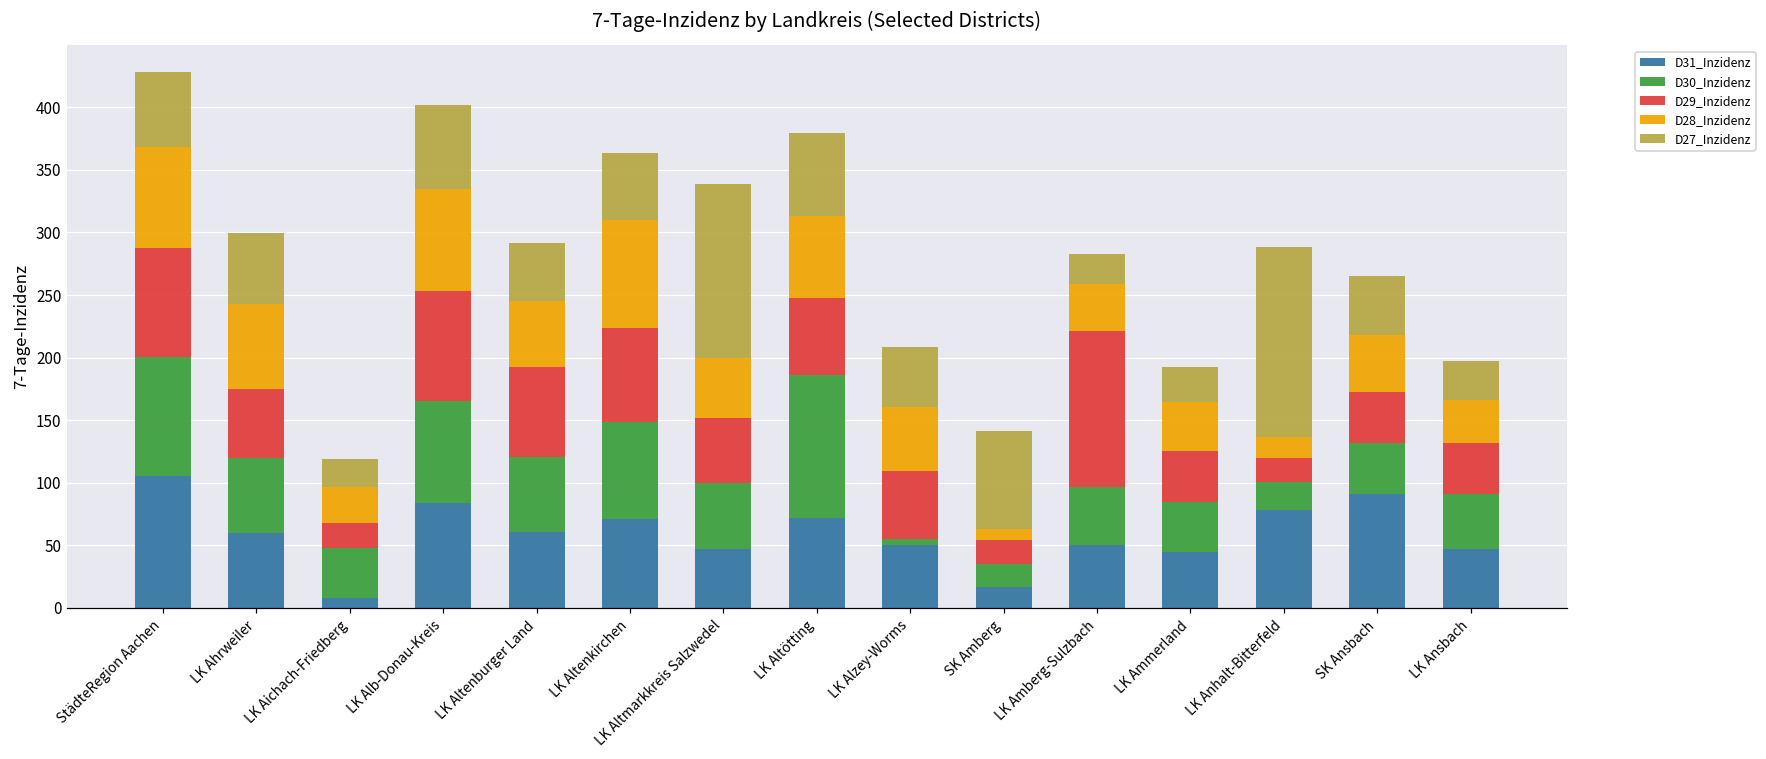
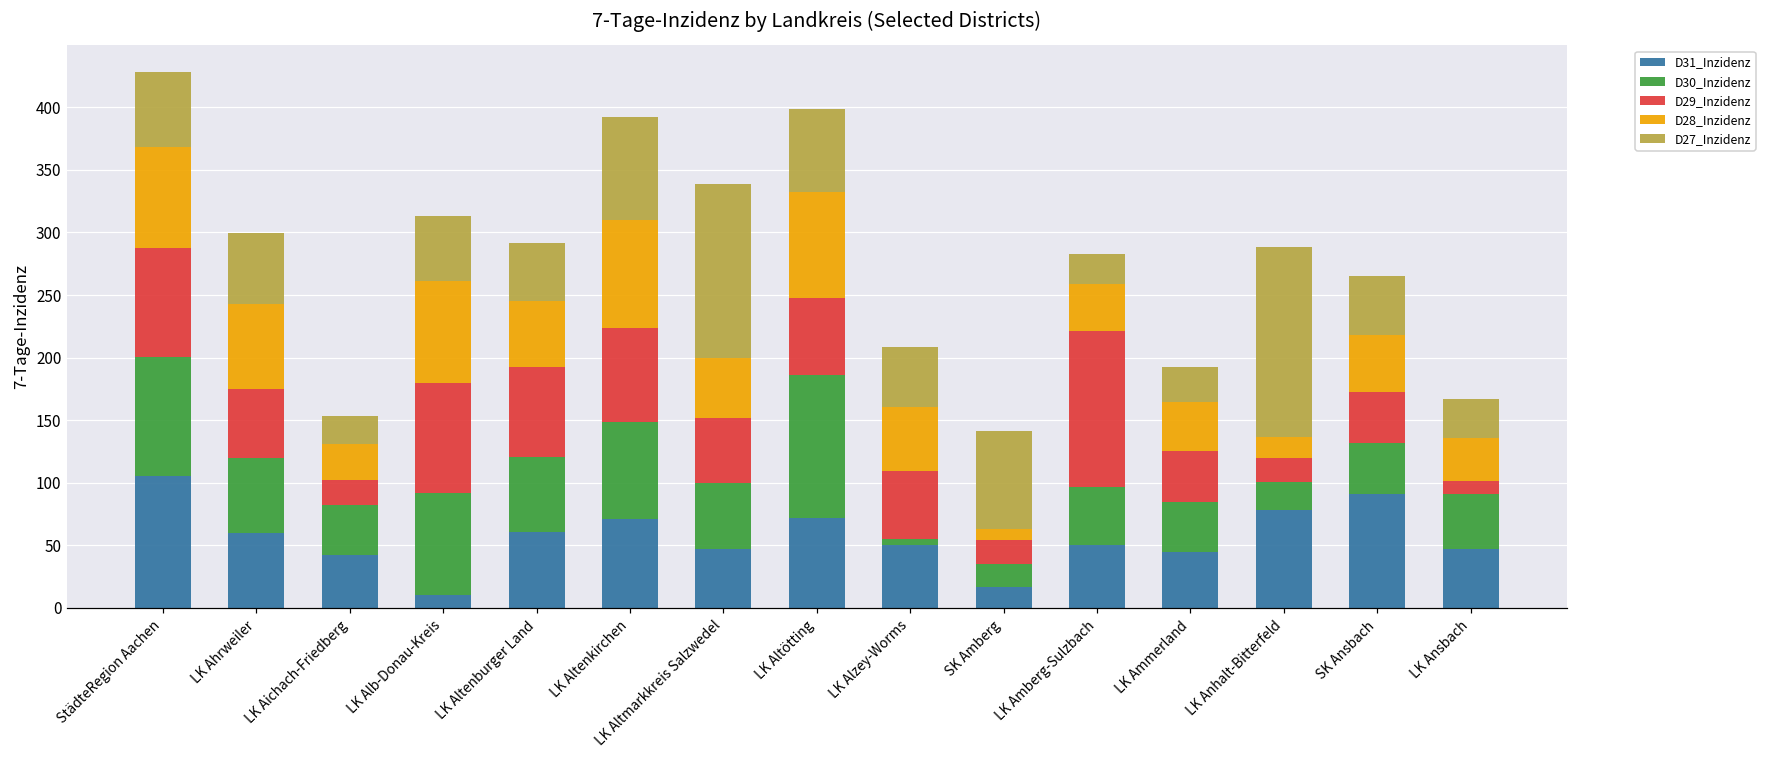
  {
    "D31_Inzidenz": {
      "StädteRegion Aachen": 106,
      "LK Ahrweiler": 60,
-     "LK Aichach-Friedberg": 8,
-     "LK Alb-Donau-Kreis": 84,
+     "LK Aichach-Friedberg": 42,
+     "LK Alb-Donau-Kreis": 10,
      "LK Altenburger Land": 60,
      "LK Altenkirchen": 71,
      "LK Altmarkkreis Salzwedel": 47,
      "LK Altötting": 72,
      "LK Alzey-Worms": 50,
      "SK Amberg": 17,
      "LK Amberg-Sulzbach": 50,
      "LK Ammerland": 45,
      "LK Anhalt-Bitterfeld": 78,
      "SK Ansbach": 91,
      "LK Ansbach": 47
    },
    "D30_Inzidenz": {
      "StädteRegion Aachen": 95,
      "LK Ahrweiler": 60,
      "LK Aichach-Friedberg": 40,
      "LK Alb-Donau-Kreis": 81,
      "LK Altenburger Land": 60,
      "LK Altenkirchen": 77,
      "LK Altmarkkreis Salzwedel": 53,
      "LK Altötting": 115,
      "LK Alzey-Worms": 5,
      "SK Amberg": 19,
      "LK Amberg-Sulzbach": 47,
      "LK Ammerland": 40,
      "LK Anhalt-Bitterfeld": 22,
      "SK Ansbach": 41,
      "LK Ansbach": 44
    },
    "D29_Inzidenz": {
      "StädteRegion Aachen": 87,
      "LK Ahrweiler": 55,
      "LK Aichach-Friedberg": 20,
      "LK Alb-Donau-Kreis": 88,
      "LK Altenburger Land": 72,
      "LK Altenkirchen": 75,
      "LK Altmarkkreis Salzwedel": 52,
      "LK Altötting": 61,
      "LK Alzey-Worms": 54,
      "SK Amberg": 19,
      "LK Amberg-Sulzbach": 125,
      "LK Ammerland": 41,
      "LK Anhalt-Bitterfeld": 20,
      "SK Ansbach": 41,
-     "LK Ansbach": 41
+     "LK Ansbach": 10
    },
    "D28_Inzidenz": {
      "StädteRegion Aachen": 81,
      "LK Ahrweiler": 68,
      "LK Aichach-Friedberg": 28,
      "LK Alb-Donau-Kreis": 81,
      "LK Altenburger Land": 53,
      "LK Altenkirchen": 86,
      "LK Altmarkkreis Salzwedel": 48,
-     "LK Altötting": 65,
+     "LK Altötting": 85,
      "LK Alzey-Worms": 51,
      "SK Amberg": 8,
      "LK Amberg-Sulzbach": 37,
      "LK Ammerland": 38,
      "LK Anhalt-Bitterfeld": 17,
      "SK Ansbach": 45,
      "LK Ansbach": 35
    },
    "D27_Inzidenz": {
      "StädteRegion Aachen": 60,
      "LK Ahrweiler": 56,
      "LK Aichach-Friedberg": 22,
-     "LK Alb-Donau-Kreis": 67,
+     "LK Alb-Donau-Kreis": 52,
      "LK Altenburger Land": 46,
-     "LK Altenkirchen": 54,
+     "LK Altenkirchen": 82,
      "LK Altmarkkreis Salzwedel": 139,
      "LK Altötting": 66,
      "LK Alzey-Worms": 48,
      "SK Amberg": 78,
      "LK Amberg-Sulzbach": 24,
      "LK Ammerland": 28,
      "LK Anhalt-Bitterfeld": 151,
      "SK Ansbach": 48,
      "LK Ansbach": 31
    }
  }
